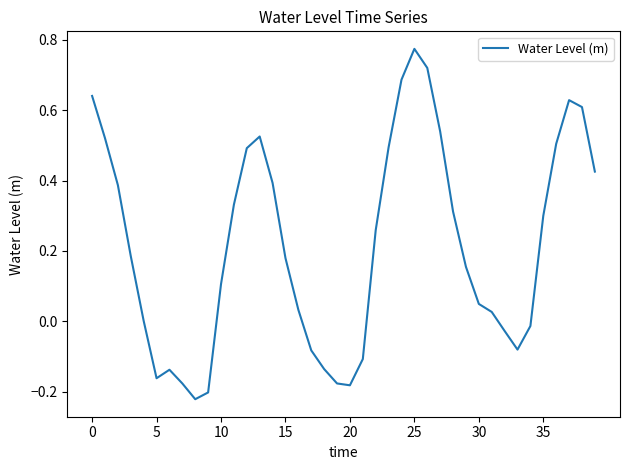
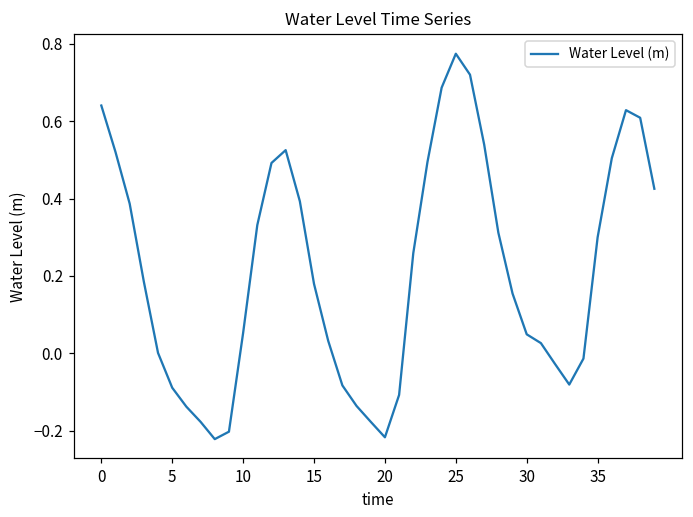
  {
    "0": 0.64,
-   "5": -0.16,
-   "10": 0.11,
+   "5": -0.09,
+   "10": 0.05,
    "15": 0.18,
-   "20": -0.18,
+   "20": -0.22,
    "25": 0.77,
    "30": 0.05,
    "35": 0.30
  }
